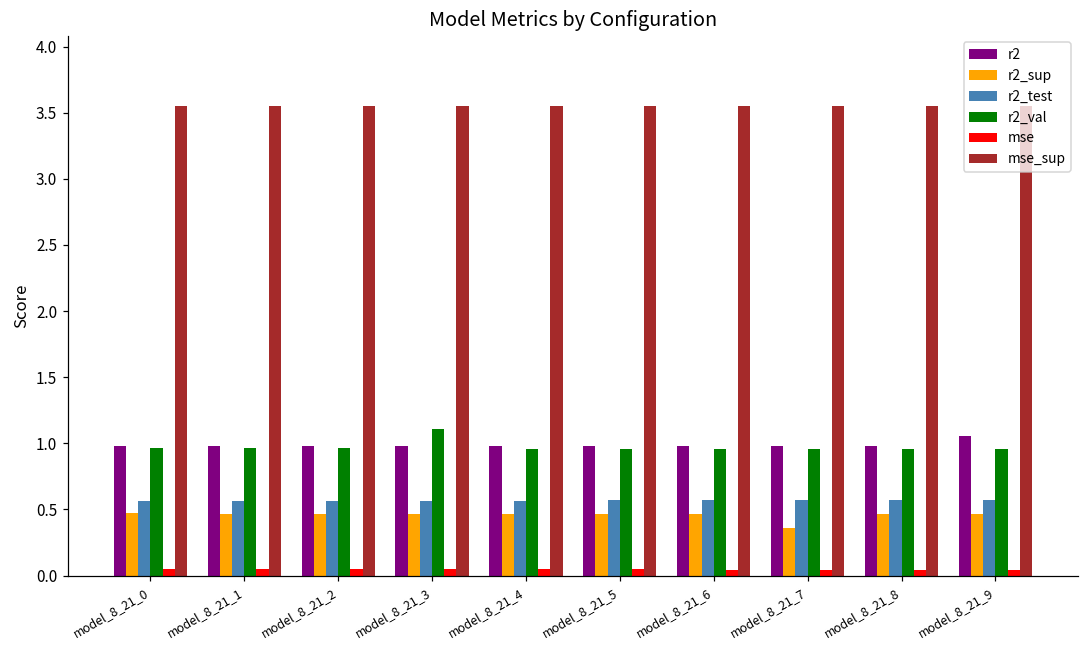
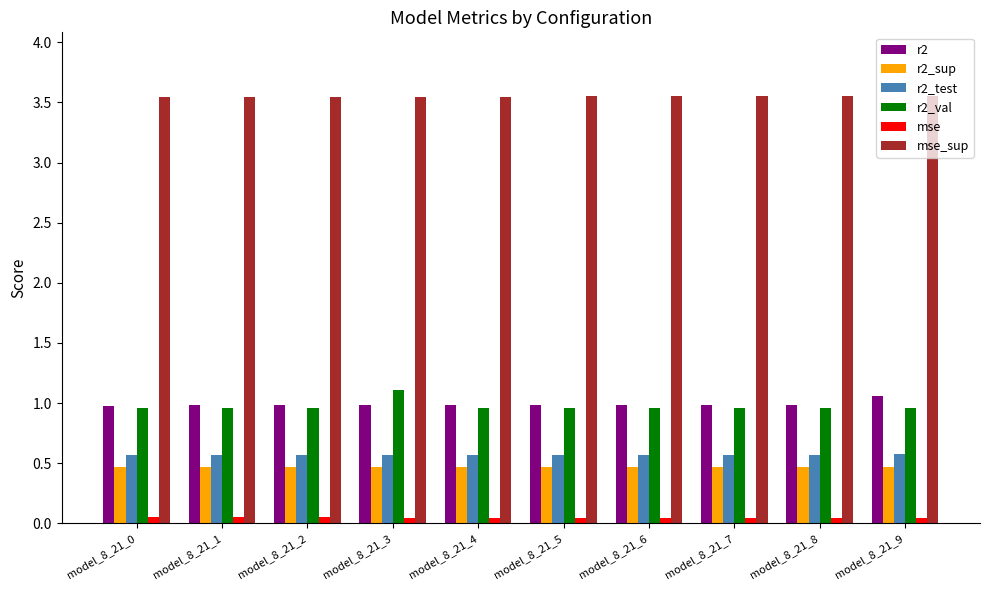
  {
    "r2": {
      "model_8_21_0": 0.98,
      "model_8_21_1": 0.98,
      "model_8_21_2": 0.98,
      "model_8_21_3": 0.98,
      "model_8_21_4": 0.98,
      "model_8_21_5": 0.98,
      "model_8_21_6": 0.98,
      "model_8_21_7": 0.98,
      "model_8_21_8": 0.98,
      "model_8_21_9": 1.06
    },
    "r2_sup": {
      "model_8_21_0": 0.47,
      "model_8_21_1": 0.47,
      "model_8_21_2": 0.47,
      "model_8_21_3": 0.47,
      "model_8_21_4": 0.47,
      "model_8_21_5": 0.47,
      "model_8_21_6": 0.47,
-     "model_8_21_7": 0.36,
+     "model_8_21_7": 0.47,
      "model_8_21_8": 0.47,
      "model_8_21_9": 0.47
    },
    "r2_test": {
      "model_8_21_0": 0.56,
      "model_8_21_1": 0.56,
      "model_8_21_2": 0.57,
      "model_8_21_3": 0.57,
      "model_8_21_4": 0.57,
      "model_8_21_5": 0.57,
      "model_8_21_6": 0.57,
      "model_8_21_7": 0.57,
      "model_8_21_8": 0.57,
      "model_8_21_9": 0.57
    },
    "r2_val": {
      "model_8_21_0": 0.96,
      "model_8_21_1": 0.96,
      "model_8_21_2": 0.96,
      "model_8_21_3": 1.11,
      "model_8_21_4": 0.96,
      "model_8_21_5": 0.96,
      "model_8_21_6": 0.96,
      "model_8_21_7": 0.96,
      "model_8_21_8": 0.96,
      "model_8_21_9": 0.96
    },
    "mse": {
      "model_8_21_0": 0.05,
      "model_8_21_1": 0.05,
      "model_8_21_2": 0.05,
      "model_8_21_3": 0.05,
      "model_8_21_4": 0.05,
      "model_8_21_5": 0.05,
      "model_8_21_6": 0.05,
      "model_8_21_7": 0.05,
      "model_8_21_8": 0.04,
      "model_8_21_9": 0.04
    },
    "mse_sup": {
      "model_8_21_0": 3.55,
      "model_8_21_1": 3.55,
      "model_8_21_2": 3.55,
      "model_8_21_3": 3.55,
      "model_8_21_4": 3.55,
      "model_8_21_5": 3.55,
      "model_8_21_6": 3.55,
      "model_8_21_7": 3.55,
      "model_8_21_8": 3.55
    }
  }
